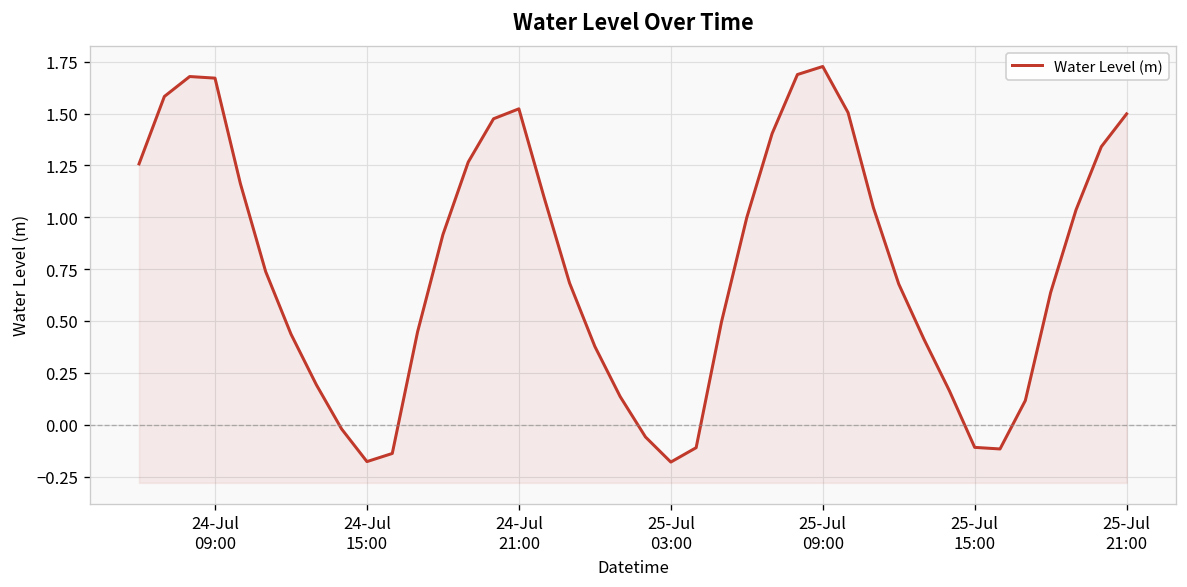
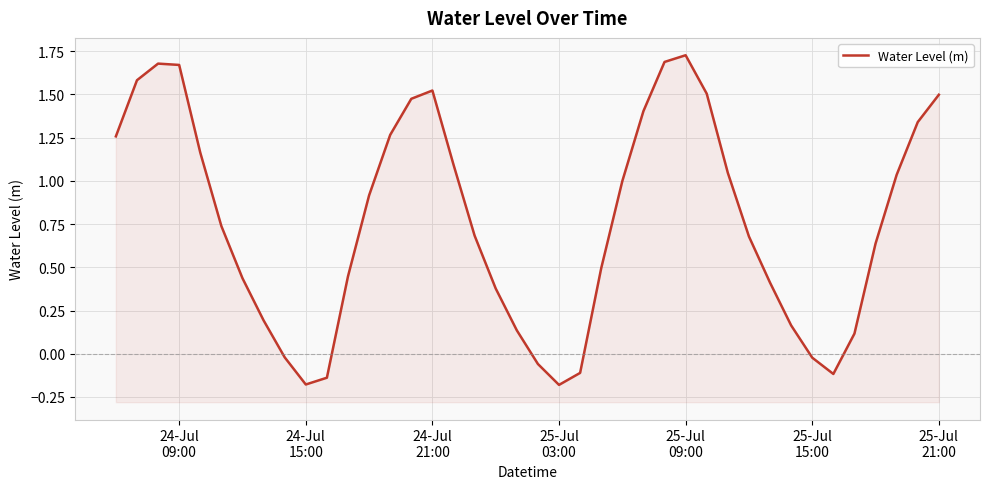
  {
    "24-Jul 09:00": 1.67,
    "24-Jul 15:00": -0.18,
    "24-Jul 21:00": 1.52,
    "25-Jul 03:00": -0.18,
    "25-Jul 09:00": 1.73,
-   "25-Jul 15:00": -0.11,
+   "25-Jul 15:00": -0.02,
    "25-Jul 21:00": 1.50
  }
